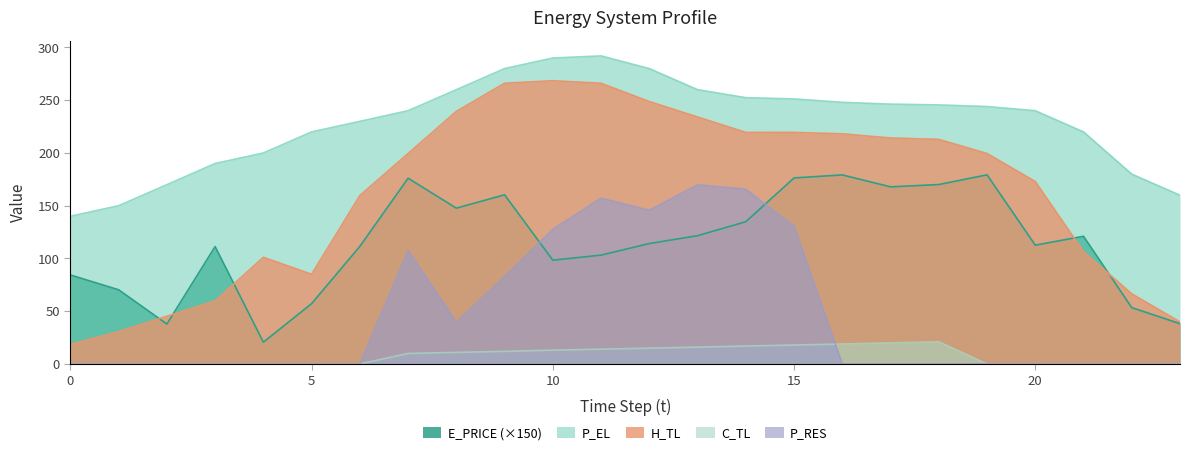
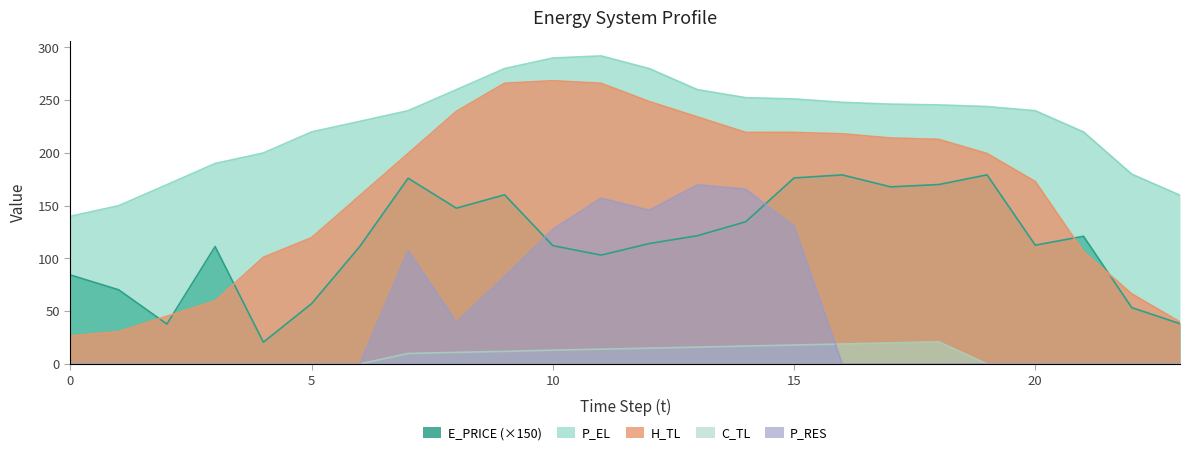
  {
    "E_PRICE (×150)": {
      "0": 84,
      "5": 57,
-     "10": 98,
+     "10": 112,
      "15": 176,
      "20": 113
    },
    "H_TL": {
-     "0": 19,
-     "5": 85,
+     "0": 27,
+     "5": 120,
      "10": 268,
      "15": 219,
      "20": 173
    }
  }
